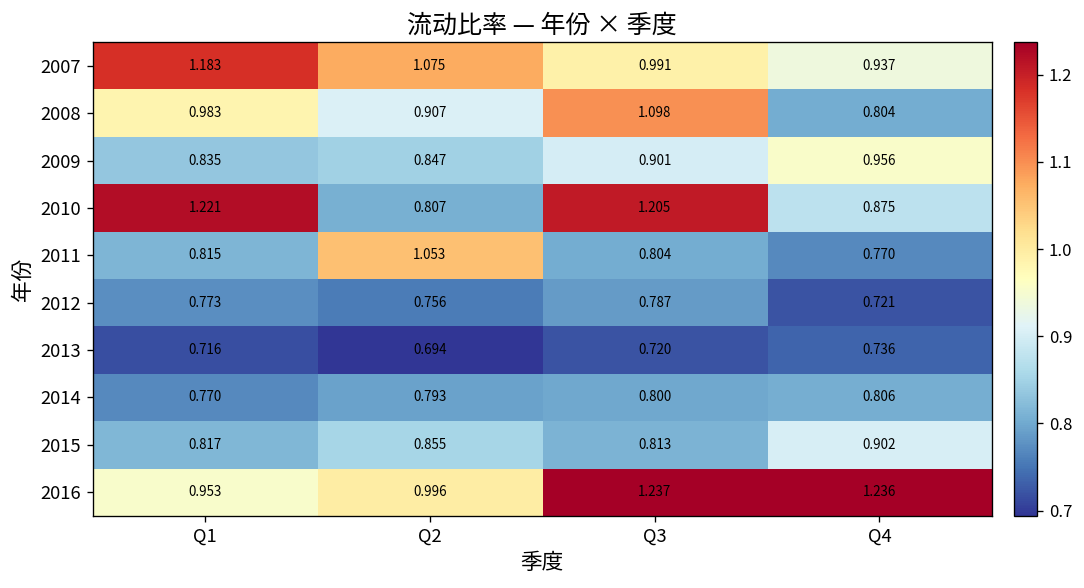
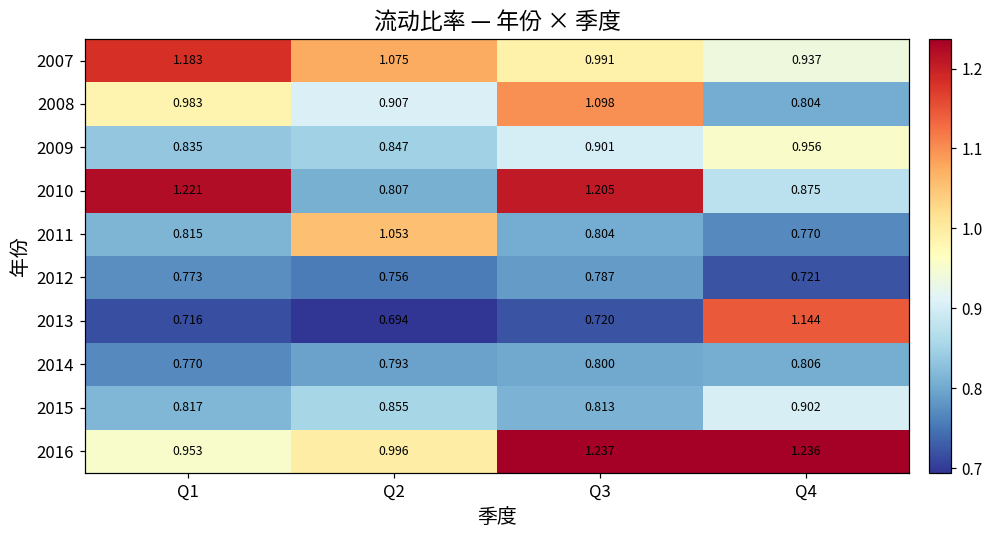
  {
    "2007": {
      "Q1": 1.183,
      "Q2": 1.075,
      "Q3": 0.991,
      "Q4": 0.937
    },
    "2008": {
      "Q1": 0.983,
      "Q2": 0.907,
      "Q3": 1.098,
      "Q4": 0.804
    },
    "2009": {
      "Q1": 0.835,
      "Q2": 0.847,
      "Q3": 0.901,
      "Q4": 0.956
    },
    "2010": {
      "Q1": 1.221,
      "Q2": 0.807,
      "Q3": 1.205,
      "Q4": 0.875
    },
    "2011": {
      "Q1": 0.815,
      "Q2": 1.053,
      "Q3": 0.804,
      "Q4": 0.770
    },
    "2012": {
      "Q1": 0.773,
      "Q2": 0.756,
      "Q3": 0.787,
      "Q4": 0.721
    },
    "2013": {
      "Q1": 0.716,
      "Q2": 0.694,
      "Q3": 0.720,
-     "Q4": 0.736
+     "Q4": 1.144
    },
    "2014": {
      "Q1": 0.770,
      "Q2": 0.793,
      "Q3": 0.800,
      "Q4": 0.806
    },
    "2015": {
      "Q1": 0.817,
      "Q2": 0.855,
      "Q3": 0.813,
      "Q4": 0.902
    },
    "2016": {
      "Q1": 0.953,
      "Q2": 0.996,
      "Q3": 1.237,
      "Q4": 1.236
    }
  }
